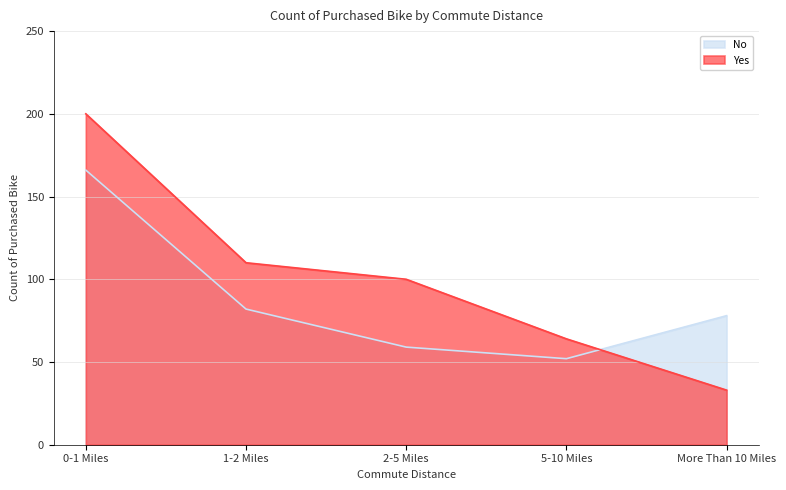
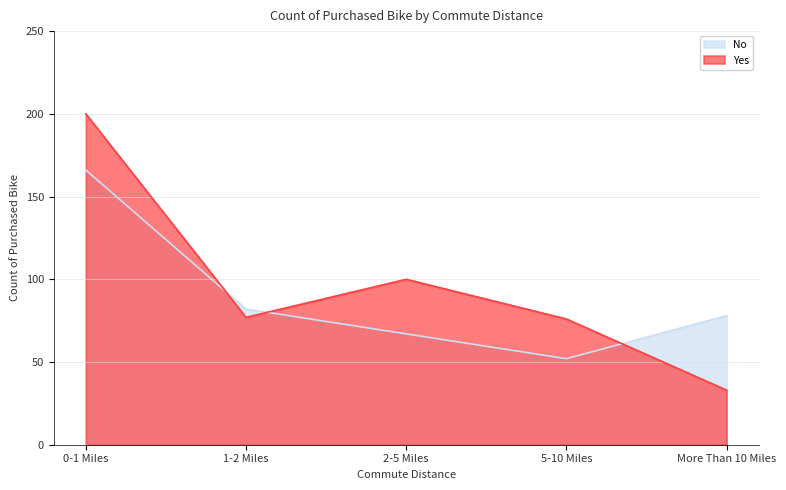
  {
    "No": {
      "0-1 Miles": 166,
      "1-2 Miles": 82,
-     "2-5 Miles": 59,
+     "2-5 Miles": 67,
      "5-10 Miles": 52,
      "More Than 10 Miles": 78
    },
    "Yes": {
      "0-1 Miles": 200,
-     "1-2 Miles": 110,
+     "1-2 Miles": 77,
      "2-5 Miles": 100,
-     "5-10 Miles": 64,
+     "5-10 Miles": 76,
      "More Than 10 Miles": 33
    }
  }
